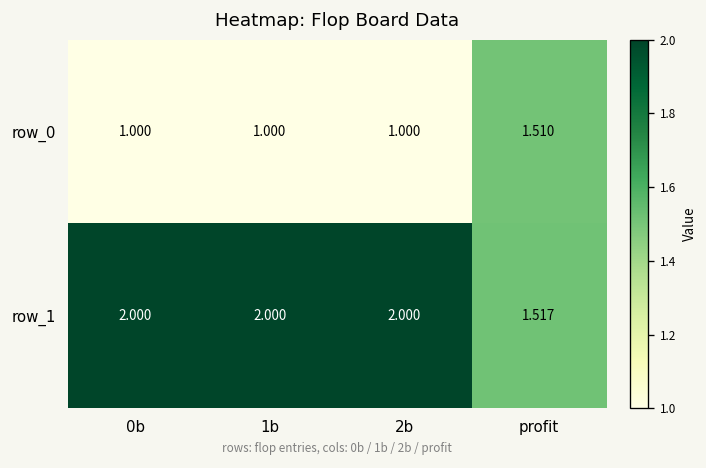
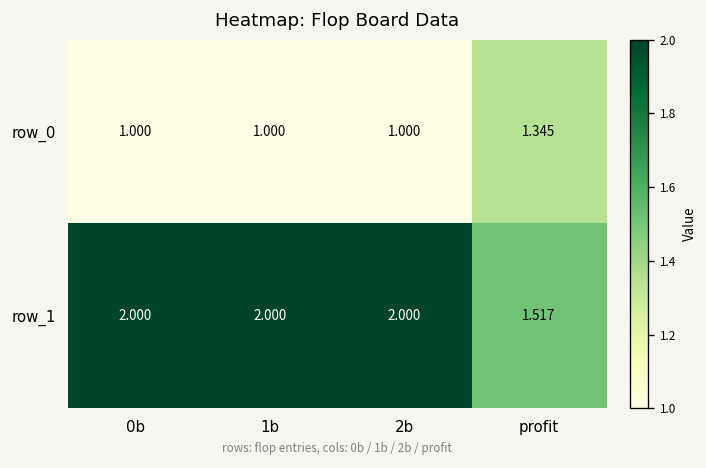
  {
    "row_0": {
      "0b": 1.000,
      "1b": 1.000,
      "2b": 1.000,
-     "profit": 1.510
+     "profit": 1.345
    },
    "row_1": {
      "0b": 2.000,
      "1b": 2.000,
      "2b": 2.000,
      "profit": 1.517
    }
  }
